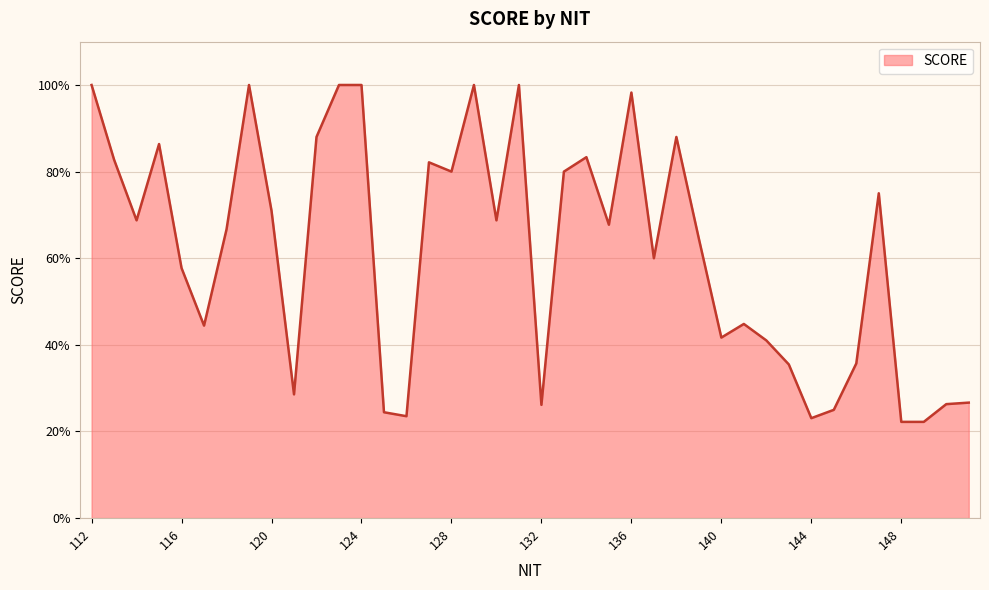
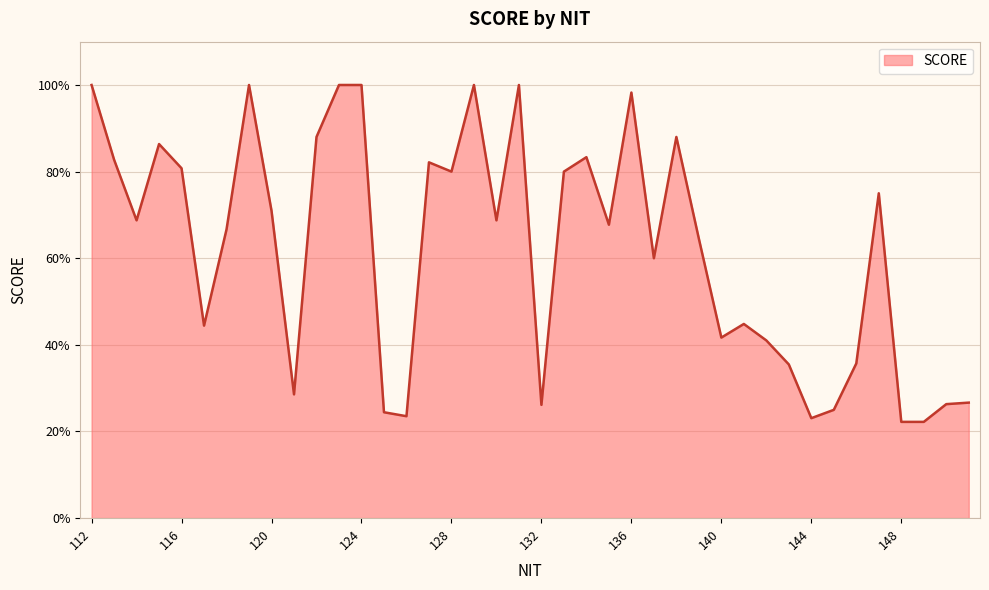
  {
    "112": "100%",
-   "116": "58%",
+   "116": "81%",
    "120": "71%",
    "124": "100%",
    "128": "80%",
    "132": "26%",
    "136": "98%",
    "140": "42%",
    "144": "23%",
    "148": "22%"
  }
